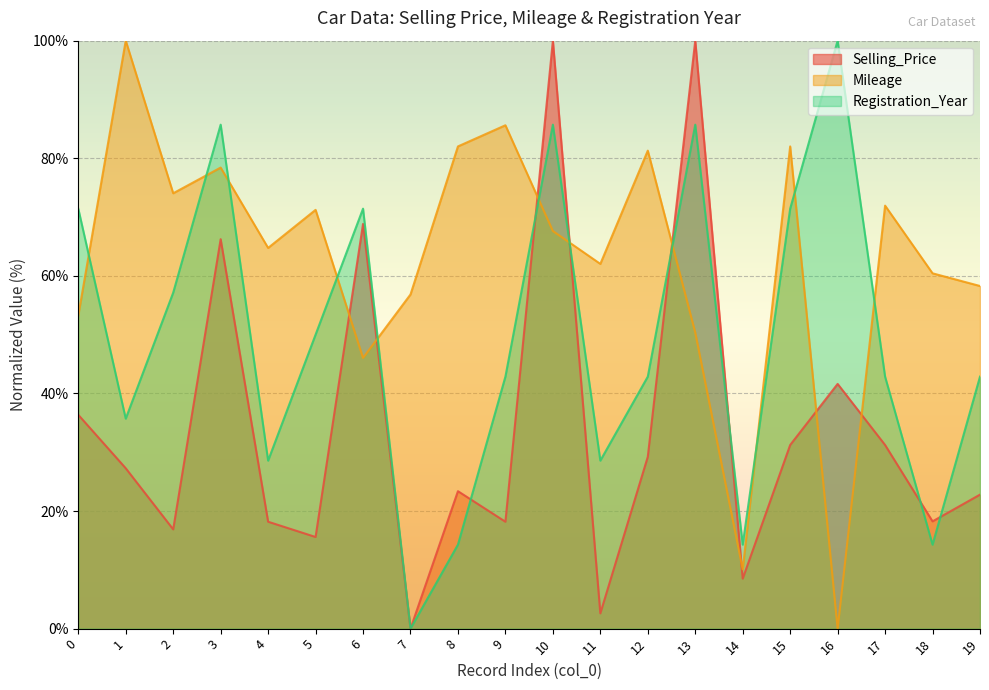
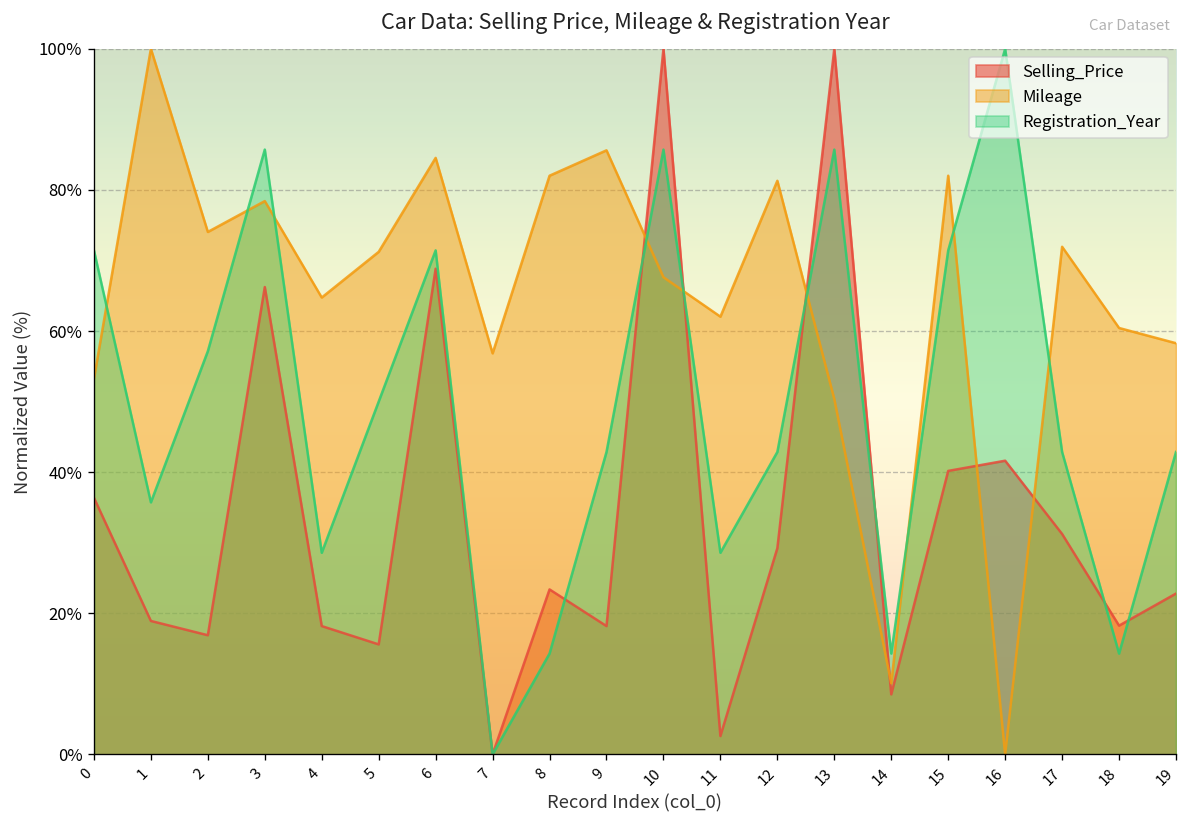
  {
    "Selling_Price": {
      "0": "36%",
-     "1": "27%",
+     "1": "19%",
      "2": "17%",
      "3": "66%",
      "4": "18%",
      "5": "16%",
      "6": "69%",
      "8": "23%",
      "9": "18%",
      "10": "100%",
      "11": "3%",
      "12": "29%",
      "13": "100%",
      "14": "9%",
-     "15": "31%",
+     "15": "40%",
      "16": "42%",
      "17": "31%",
      "18": "18%",
      "19": "23%"
    },
    "Mileage": {
      "0": "53%",
      "1": "100%",
      "2": "74%",
      "3": "78%",
      "4": "65%",
      "5": "71%",
-     "6": "46%",
+     "6": "85%",
      "7": "57%",
      "8": "82%",
      "9": "86%",
      "10": "68%",
      "11": "62%",
      "12": "81%",
      "13": "50%",
      "14": "10%",
      "15": "82%",
      "16": "0%",
      "17": "72%",
      "18": "60%",
      "19": "58%"
    },
    "Registration_Year": {
      "0": "71%",
      "1": "36%",
      "2": "57%",
      "3": "86%",
      "4": "29%",
      "5": "50%",
      "6": "71%",
      "8": "14%",
      "9": "43%",
      "10": "86%",
      "11": "29%",
      "12": "43%",
      "13": "86%",
      "14": "14%",
      "15": "71%",
      "16": "100%",
      "17": "43%",
      "18": "14%",
      "19": "43%"
    }
  }
